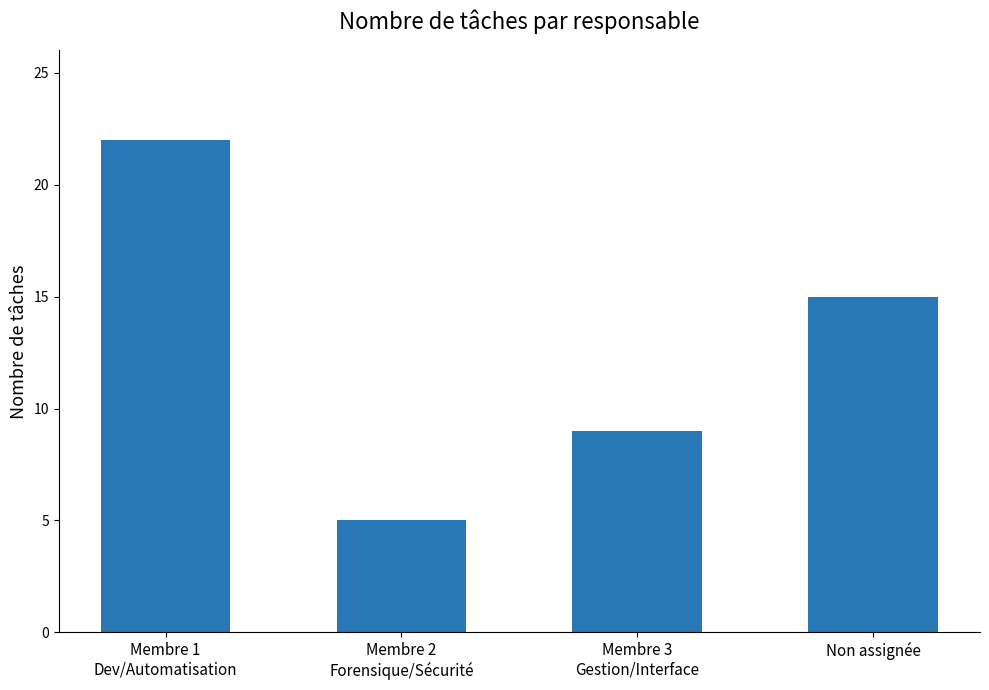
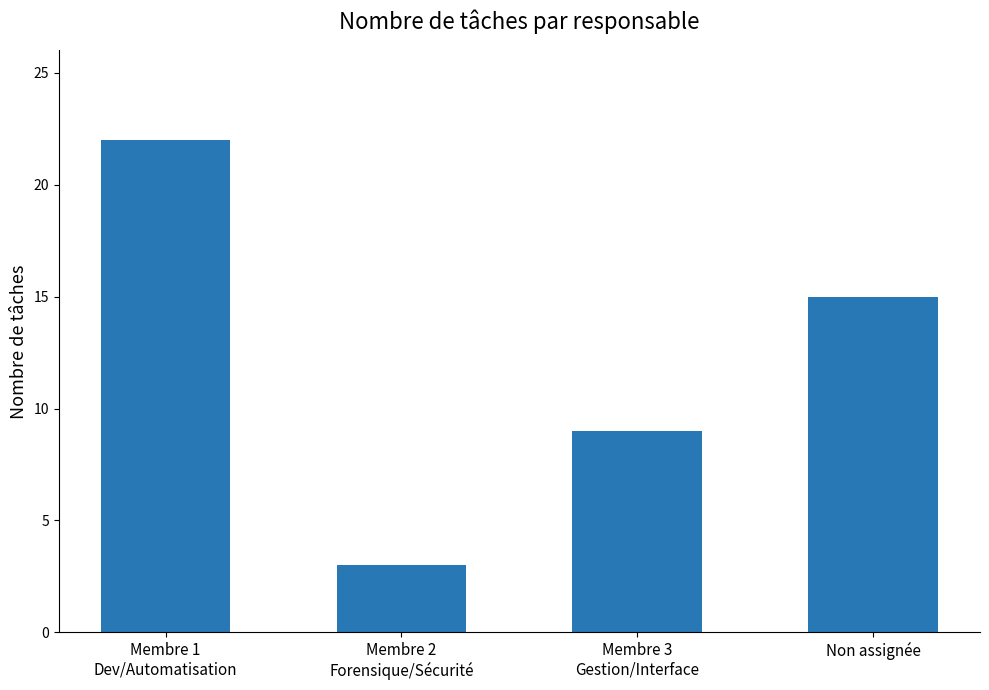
  {
    "Membre 1 Dev/Automatisation": 22,
-   "Membre 2 Forensique/Sécurité": 5,
+   "Membre 2 Forensique/Sécurité": 3,
    "Membre 3 Gestion/Interface": 9,
    "Non assignée": 15
  }
